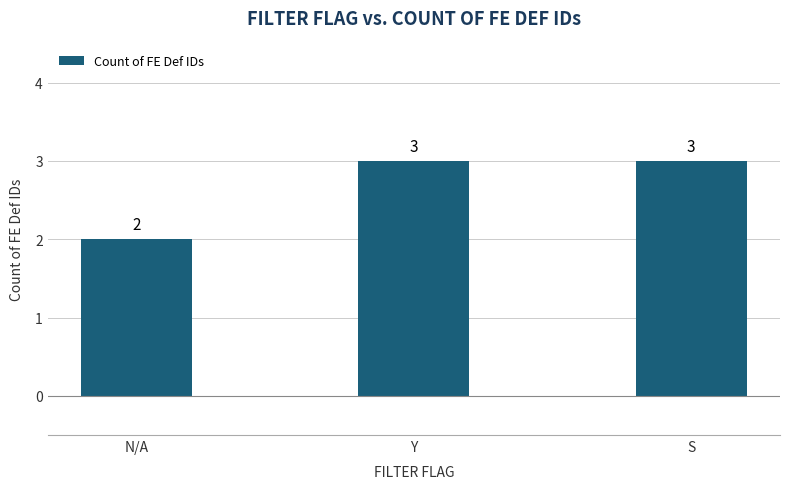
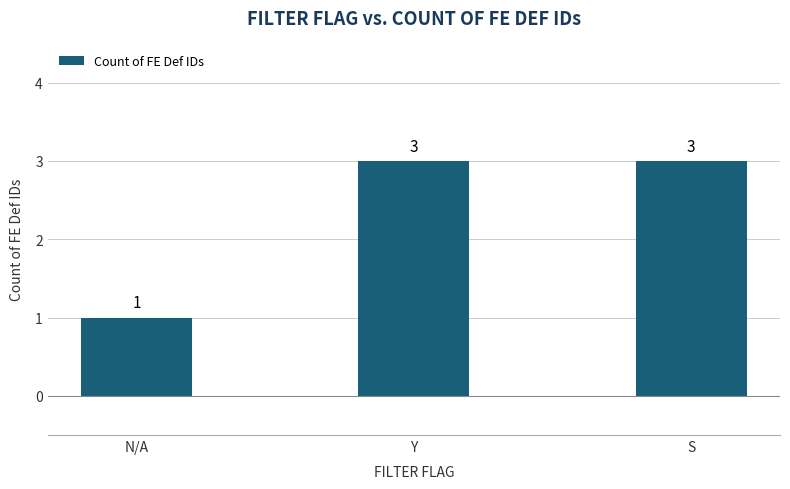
  {
-   "N/A": 2,
+   "N/A": 1,
    "Y": 3,
    "S": 3
  }
